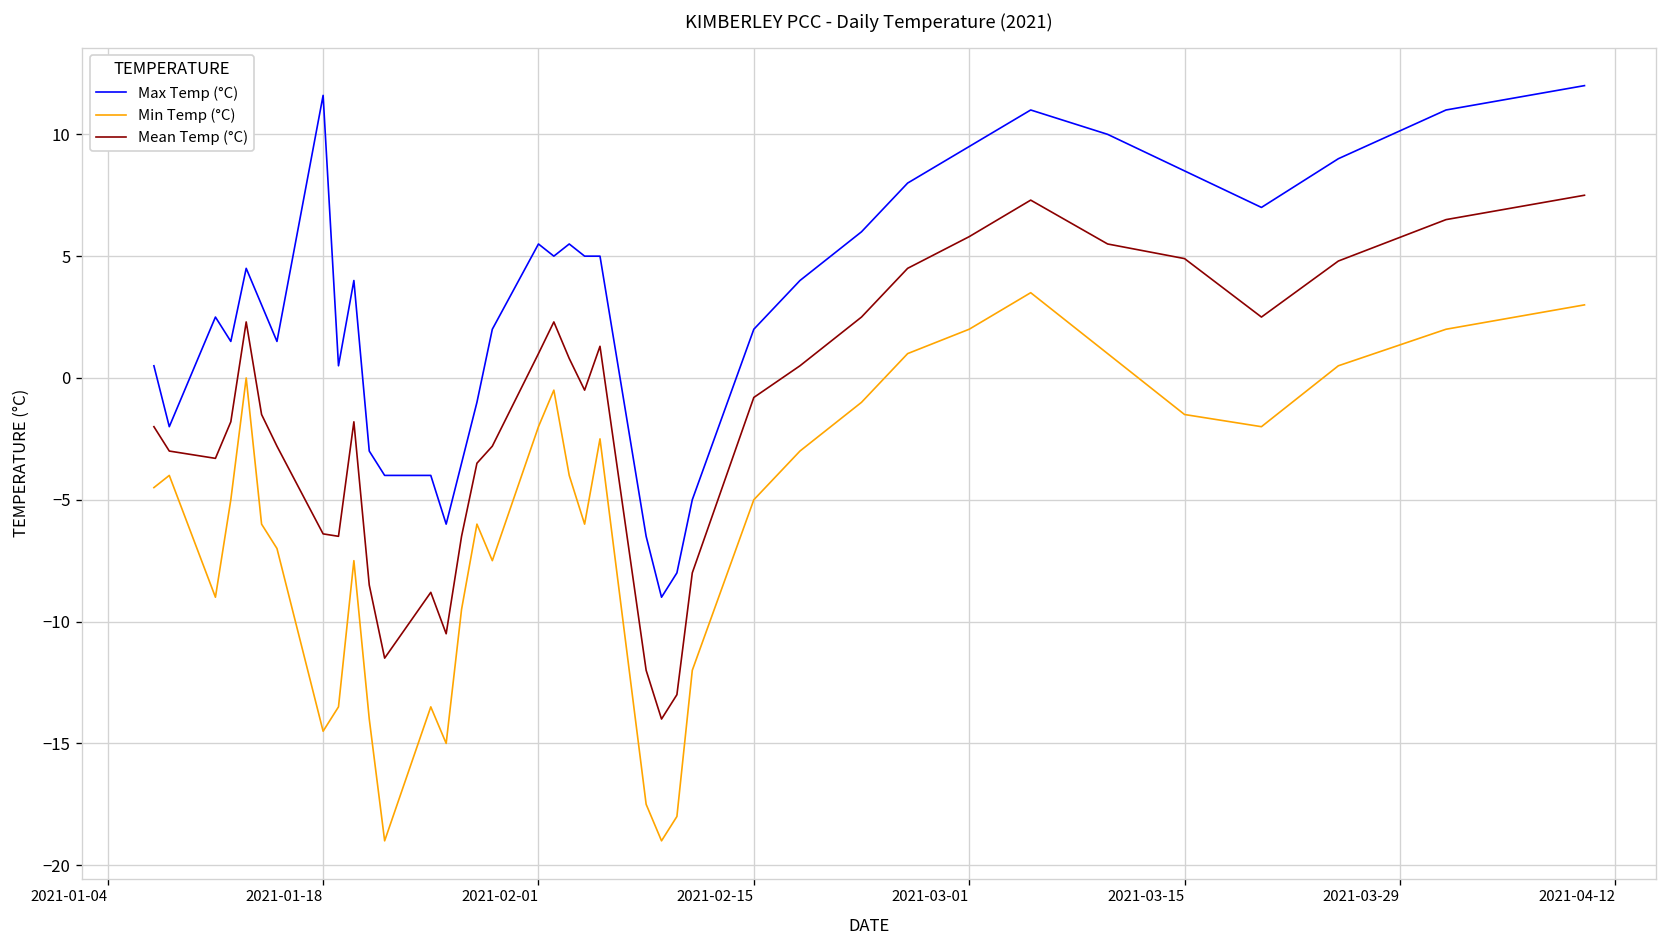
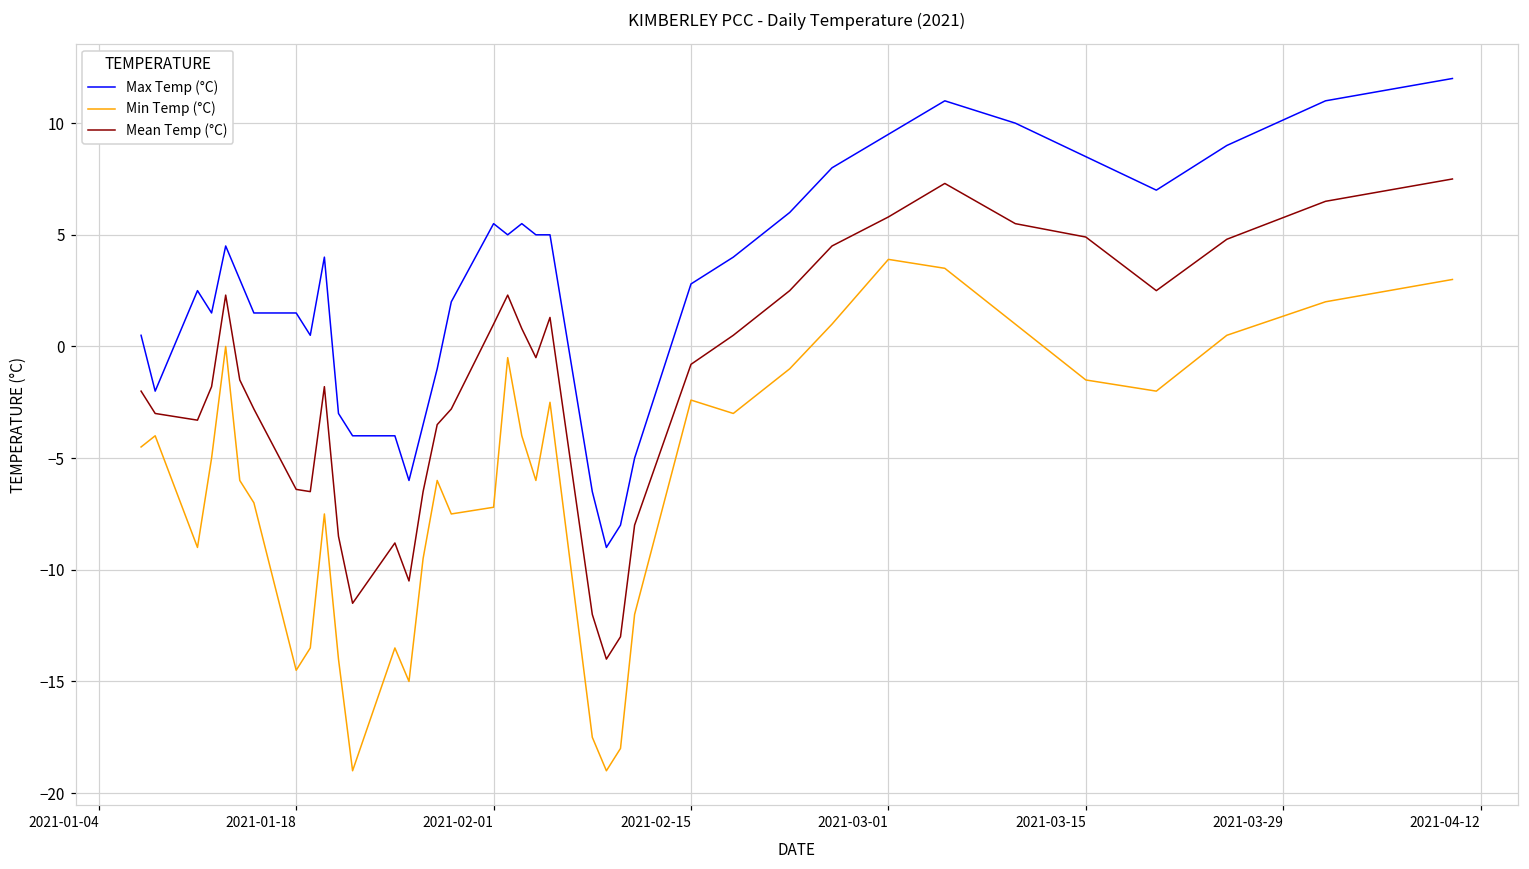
  {
    "Max Temp (°C)": {
-     "2021-01-18": 11.6,
+     "2021-01-18": 1.5,
      "2021-02-01": 5.5,
-     "2021-02-15": 2.0,
+     "2021-02-15": 2.8,
      "2021-03-01": 9.5,
      "2021-03-15": 8.5
    },
    "Min Temp (°C)": {
      "2021-01-18": -14.5,
-     "2021-02-01": -2.0,
-     "2021-02-15": -5.0,
-     "2021-03-01": 2.0,
+     "2021-02-01": -7.2,
+     "2021-02-15": -2.4,
+     "2021-03-01": 3.9,
      "2021-03-15": -1.5
    },
    "Mean Temp (°C)": {
      "2021-01-18": -6.4,
      "2021-02-01": 1.0,
      "2021-02-15": -0.8,
      "2021-03-01": 5.8,
      "2021-03-15": 4.9
    }
  }
